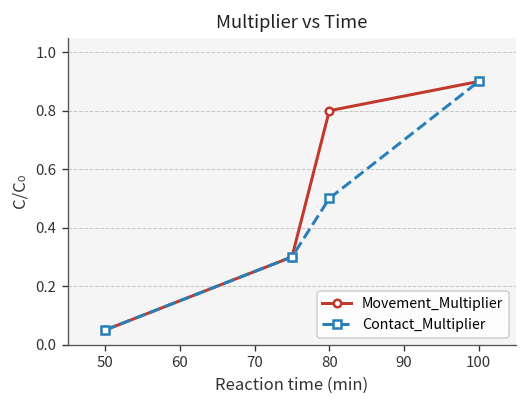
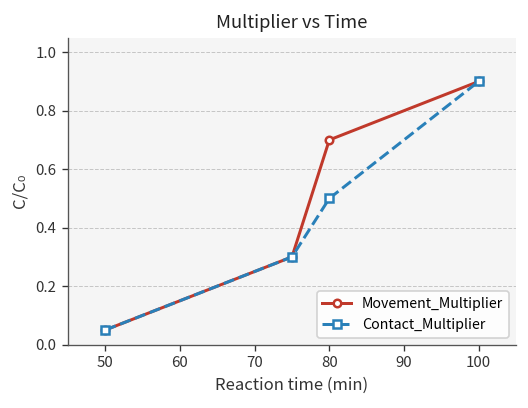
  {
    "Movement_Multiplier": {
-     "80": 0.8
+     "80": 0.7
    },
    "Contact_Multiplier": {
      "80": 0.5
    }
  }
